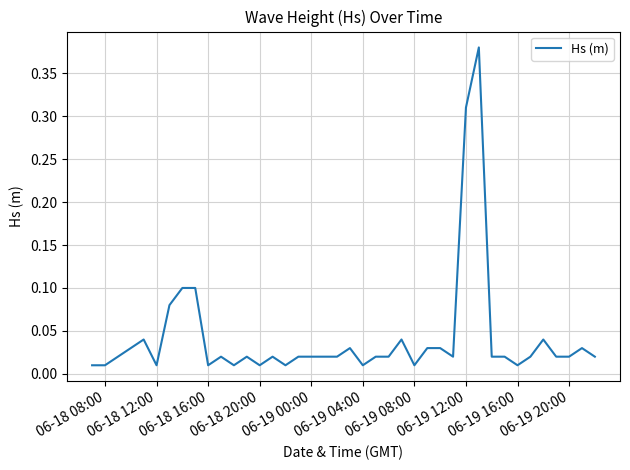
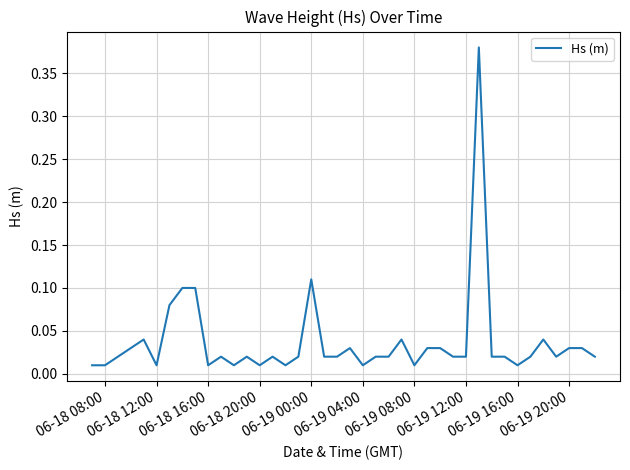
  {
    "06-18 08:00": 0.01,
    "06-18 12:00": 0.01,
    "06-18 16:00": 0.01,
    "06-18 20:00": 0.01,
-   "06-19 00:00": 0.02,
+   "06-19 00:00": 0.11,
    "06-19 04:00": 0.01,
    "06-19 08:00": 0.01,
-   "06-19 12:00": 0.31,
+   "06-19 12:00": 0.02,
    "06-19 16:00": 0.01,
-   "06-19 20:00": 0.02
+   "06-19 20:00": 0.03
  }
